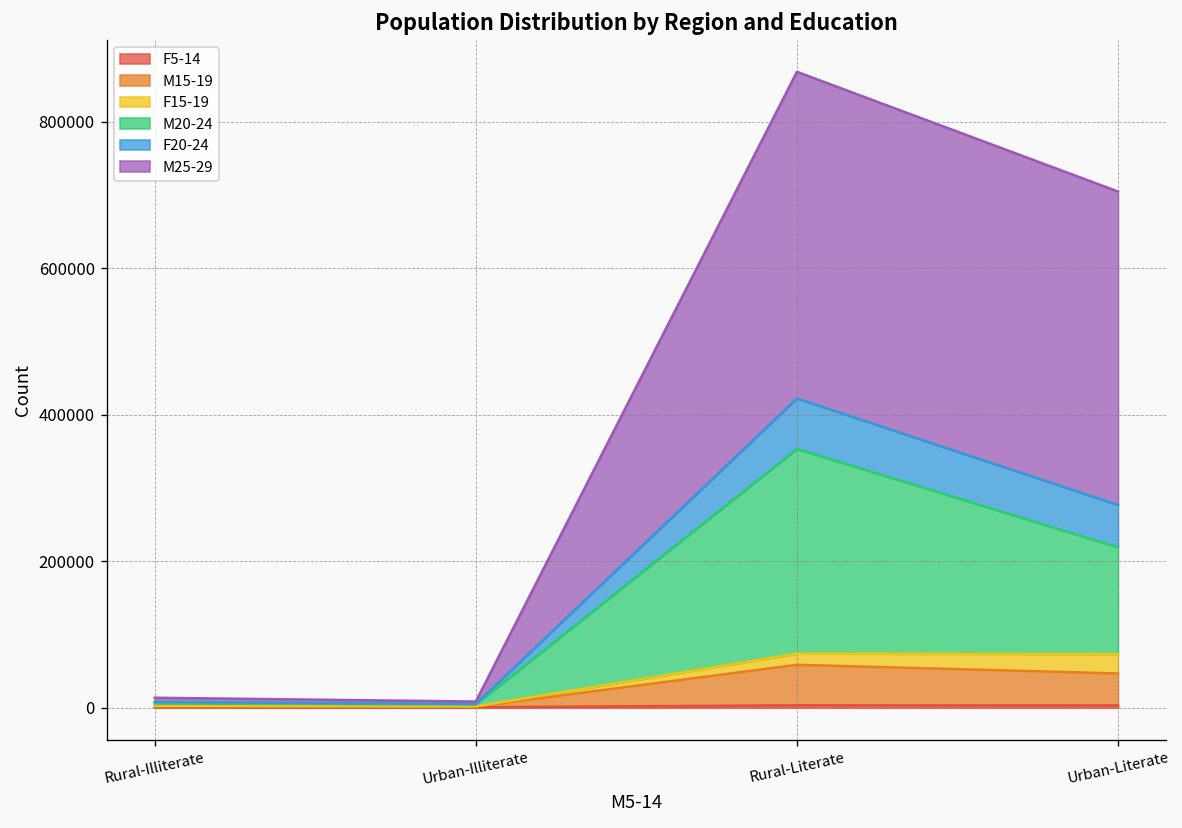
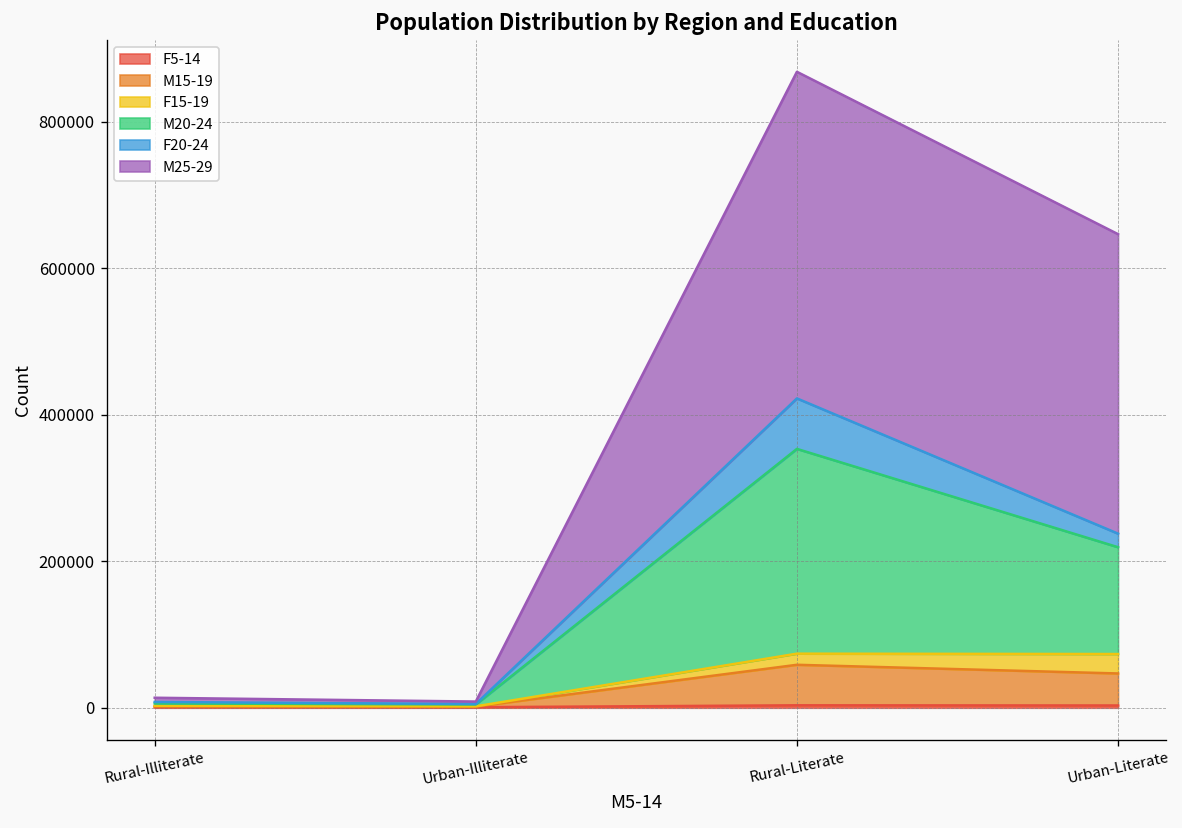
  {
    "F15-19": {
      "Rural-Literate": 20000,
      "Urban-Literate": 30000
    },
    "M20-24": {
      "Rural-Literate": 280000,
      "Urban-Literate": 150000
    },
    "F20-24": {
      "Rural-Literate": 70000,
-     "Urban-Literate": 60000
+     "Urban-Literate": 20000
    },
    "M25-29": {
      "Rural-Illiterate": 10000,
      "Rural-Literate": 450000,
-     "Urban-Literate": 430000
+     "Urban-Literate": 410000
    }
  }
